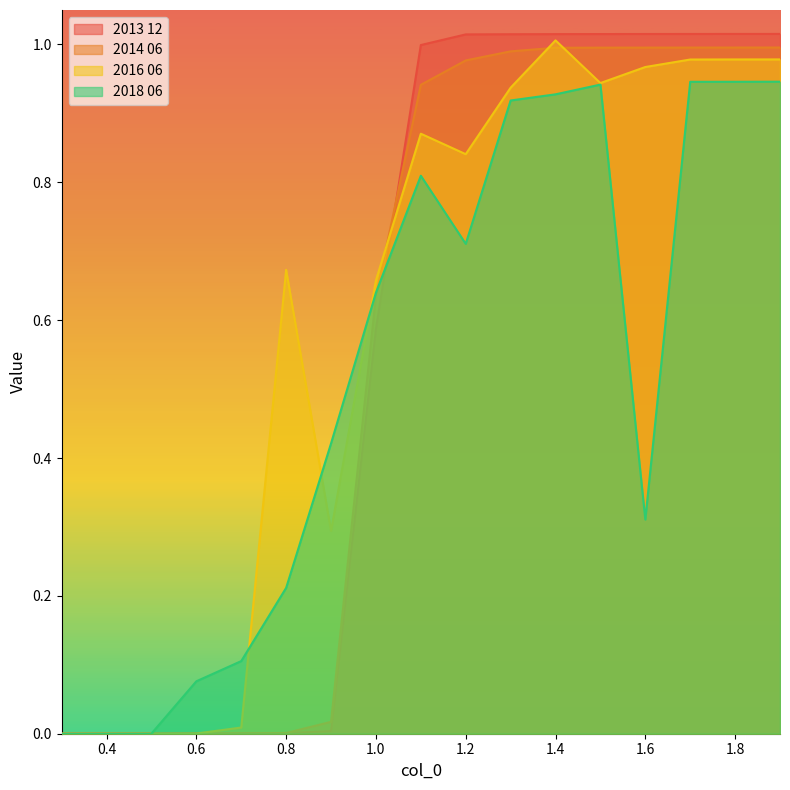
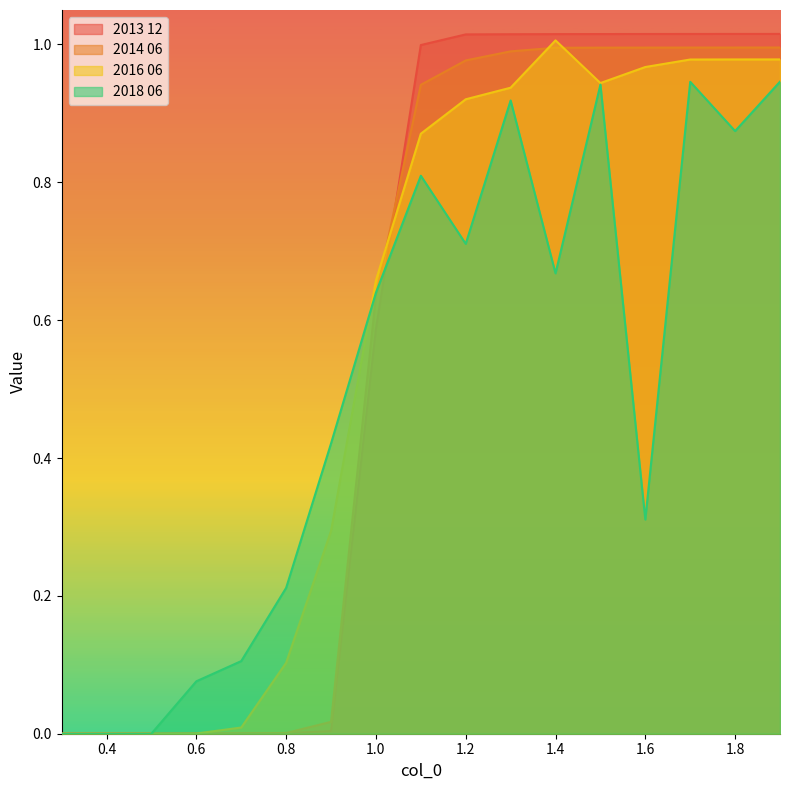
  {
    "2016 06": {
-     "0.8": 0.67,
+     "0.8": 0.10,
      "1.0": 0.66,
-     "1.2": 0.84,
+     "1.2": 0.92,
      "1.4": 1.01,
      "1.6": 0.97,
      "1.8": 0.98
    },
    "2018 06": {
      "0.6": 0.08,
      "0.8": 0.21,
      "1.0": 0.64,
      "1.2": 0.71,
-     "1.4": 0.93,
+     "1.4": 0.67,
      "1.6": 0.31,
-     "1.8": 0.95
+     "1.8": 0.87
    }
  }
